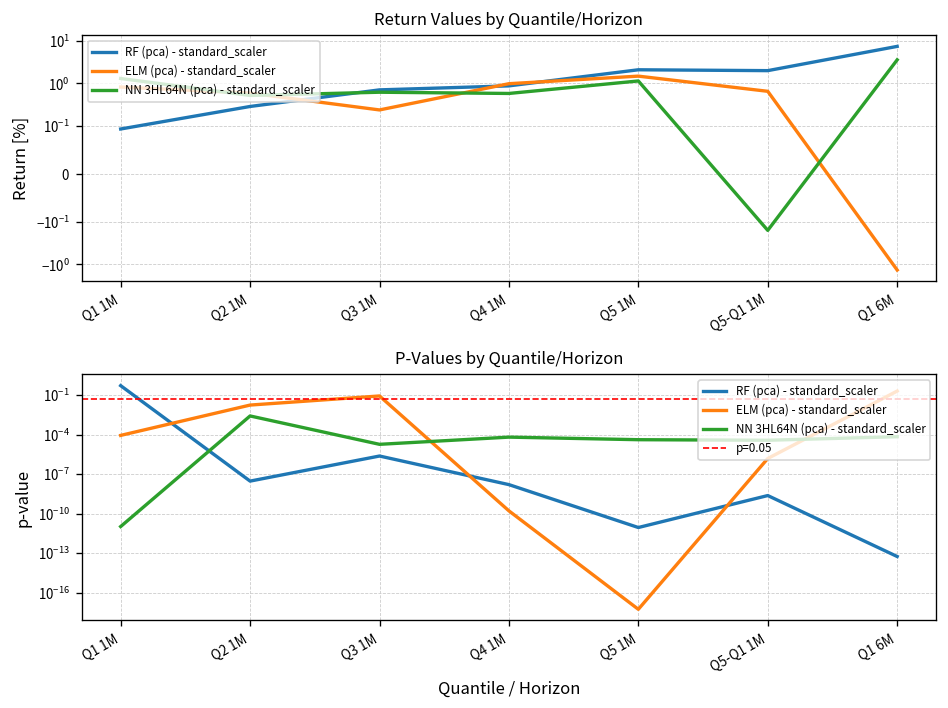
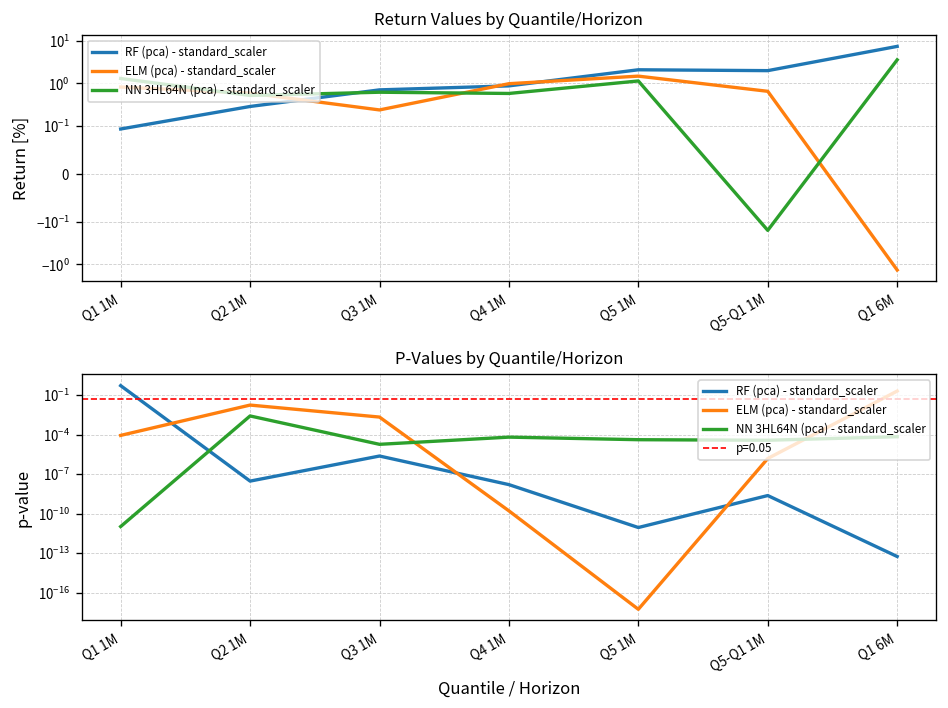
  {
    "P-Values by Quantile/Horizon": {
      "RF (pca) - standard_scaler": {
        "Q1 1M": 1,
        "Q2 1M": 0.00000003,
        "Q3 1M": 0.000002,
        "Q4 1M": 0.00000002,
        "Q5 1M": 0.00000000001,
        "Q5-Q1 1M": 0.000000002,
        "Q1 6M": 0.000000000000
      },
      "ELM (pca) - standard_scaler": {
        "Q1 1M": 0.0001,
        "Q2 1M": 0.02,
-       "Q3 1M": 0.1,
+       "Q3 1M": 0.002,
        "Q4 1M": 0.0000000002,
        "Q5 1M": 0.000000000000
      },
      "NN 3HL64N (pca) - standard_scaler": {
        "Q1 1M": 0.00000000001,
        "Q2 1M": 0.003,
        "Q3 1M": 0.00002,
        "Q4 1M": 0.0001,
        "Q5 1M": 0.00004
      }
    }
  }
